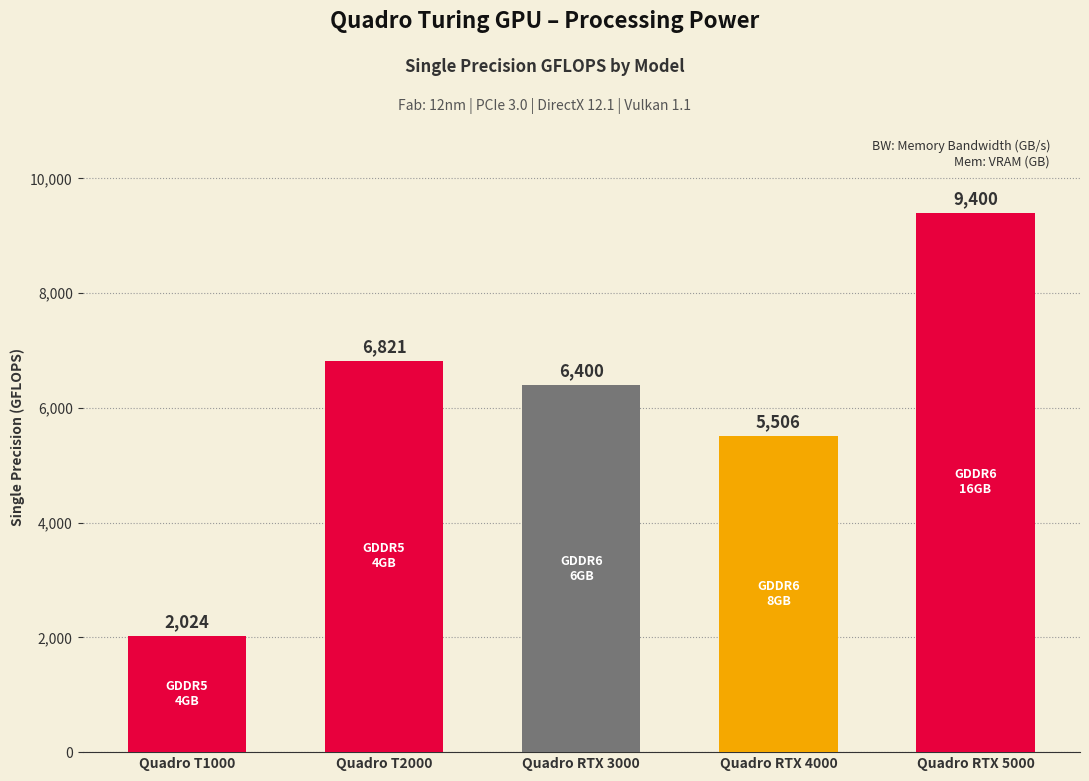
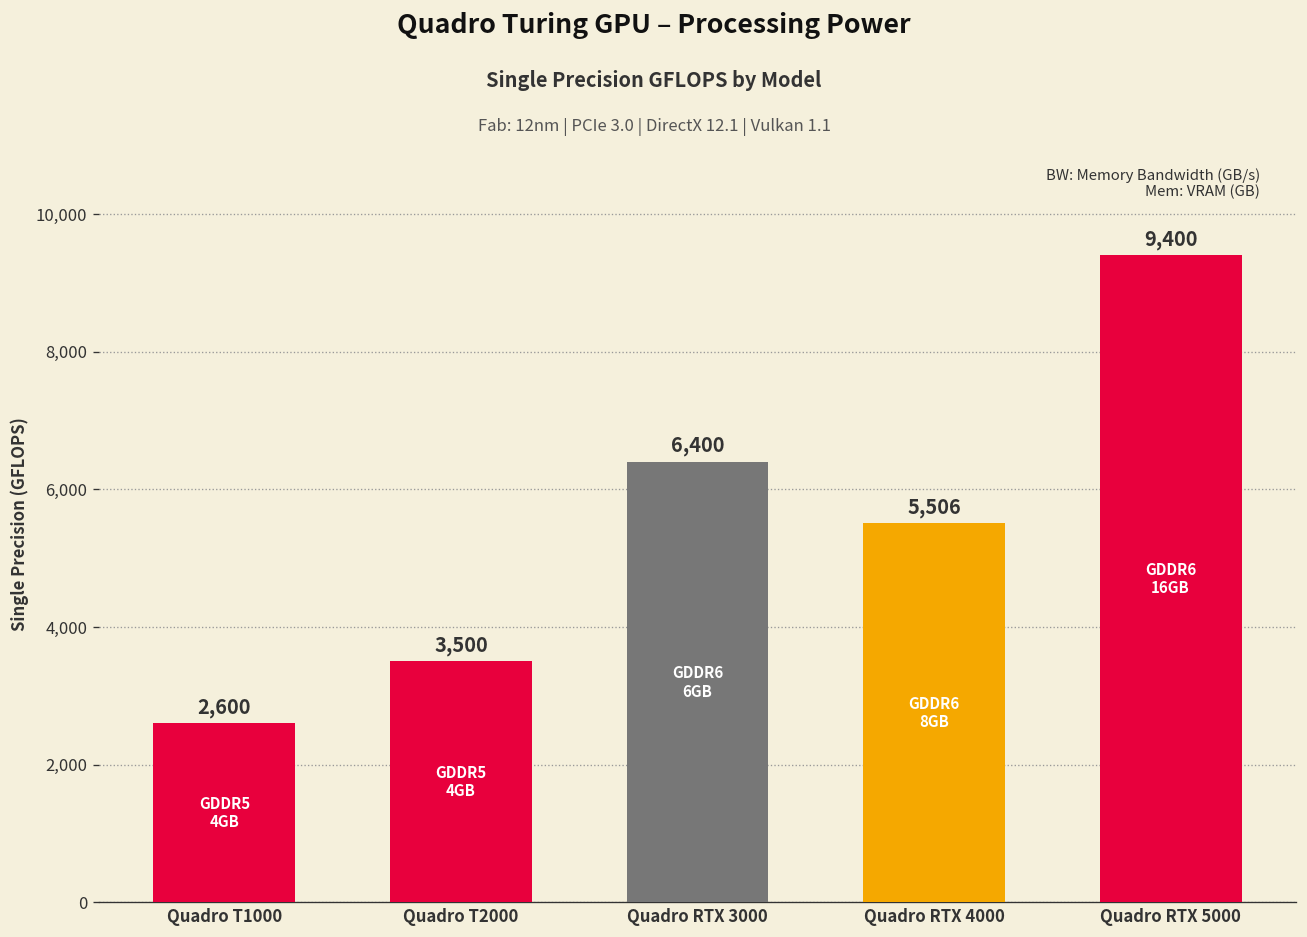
  {
-   "Quadro T1000": "2,024",
-   "Quadro T2000": "6,821",
+   "Quadro T1000": "2,600",
+   "Quadro T2000": "3,500",
    "Quadro RTX 3000": "6,400",
    "Quadro RTX 4000": "5,506",
    "Quadro RTX 5000": "9,400"
  }
